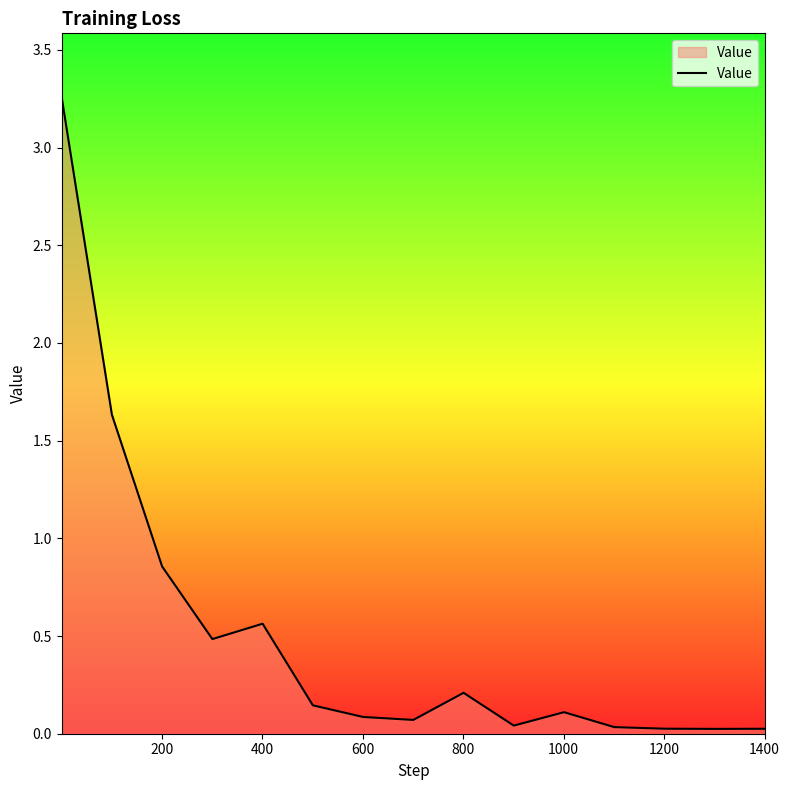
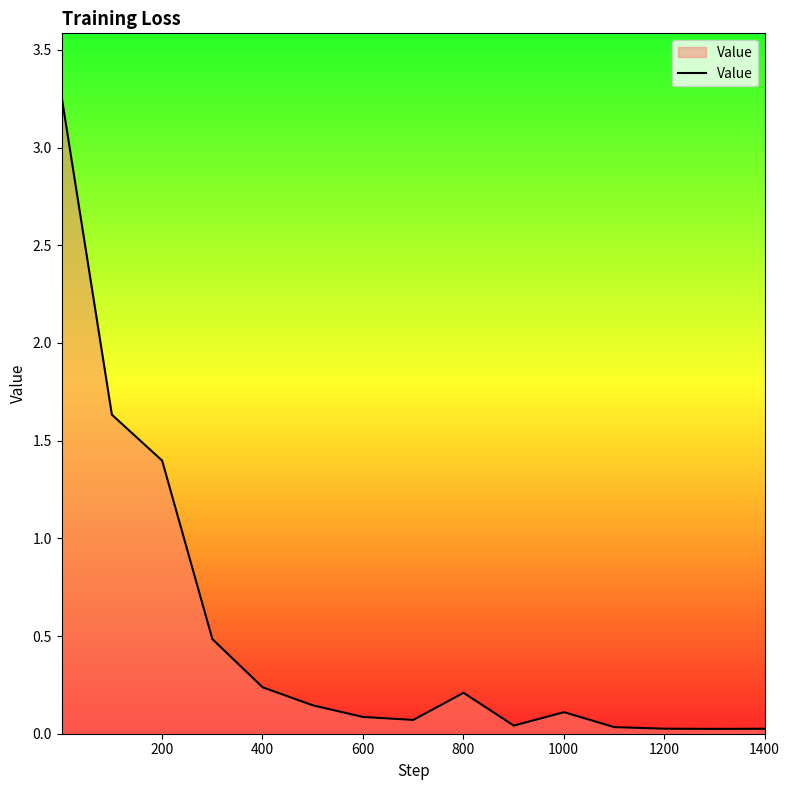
  {
-   "200": 0.86,
-   "400": 0.56,
+   "200": 1.40,
+   "400": 0.24,
    "600": 0.09,
    "800": 0.21,
    "1000": 0.11,
    "1200": 0.03,
    "1400": 0.03
  }
